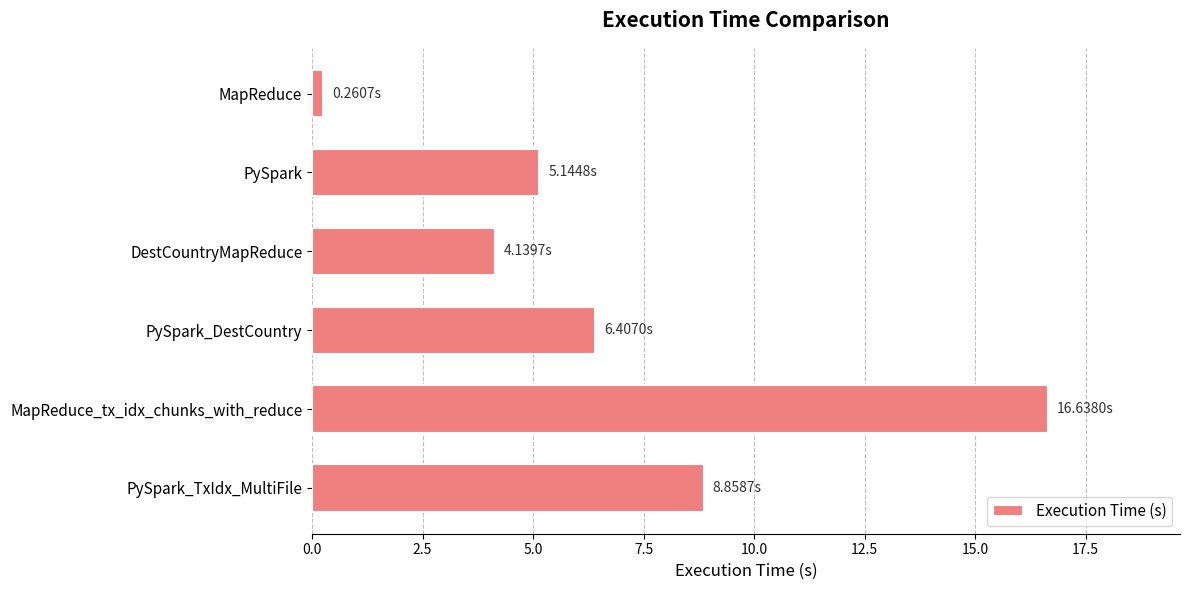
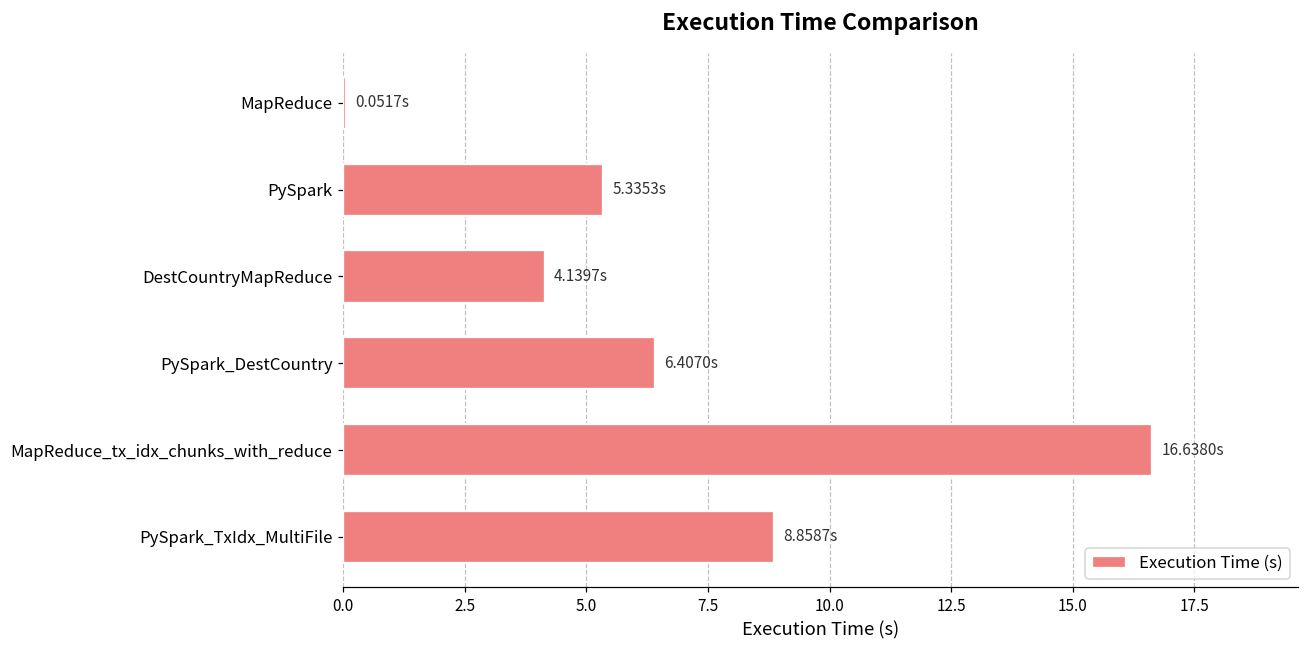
  {
-   "MapReduce": "0.2607s",
-   "PySpark": "5.1448s",
+   "MapReduce": "0.0517s",
+   "PySpark": "5.3353s",
    "DestCountryMapReduce": "4.1397s",
    "PySpark_DestCountry": "6.4070s",
    "MapReduce_tx_idx_chunks_with_reduce": "16.6380s",
    "PySpark_TxIdx_MultiFile": "8.8587s"
  }
